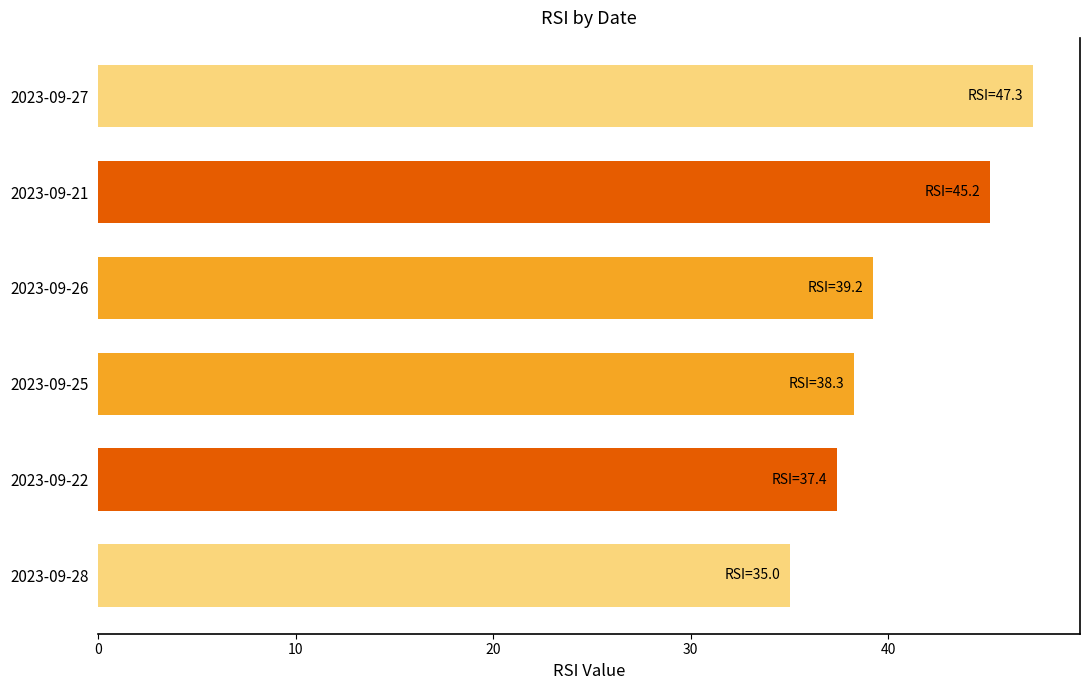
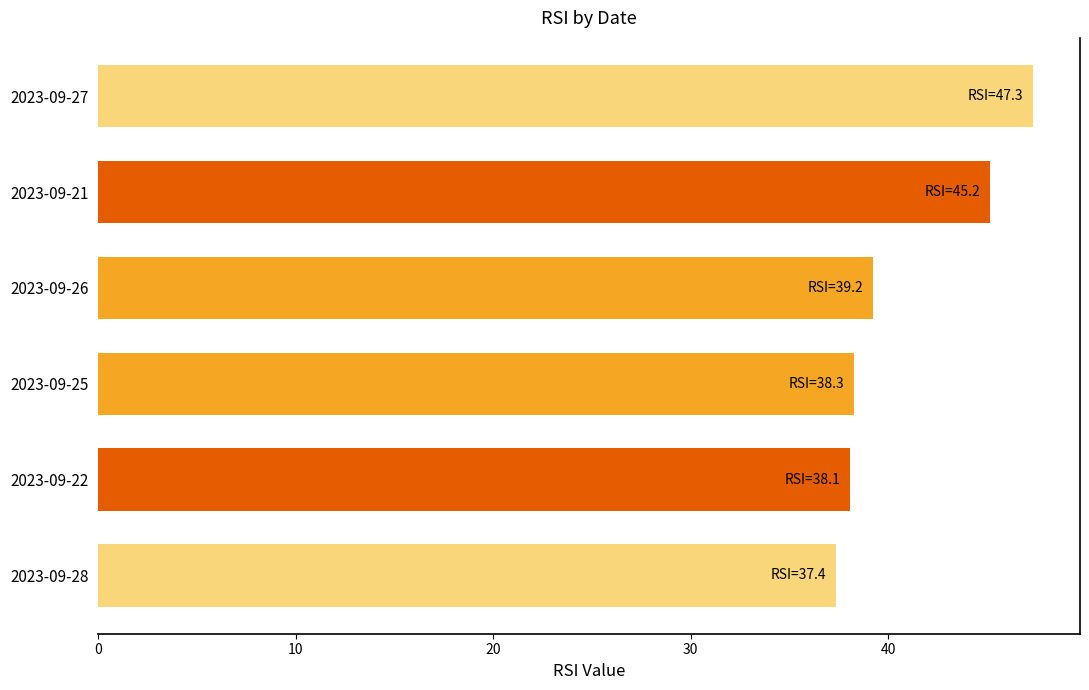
  {
    "2023-09-27": 47.3,
    "2023-09-21": 45.2,
    "2023-09-26": 39.2,
    "2023-09-25": 38.3,
-   "2023-09-22": 37.4,
-   "2023-09-28": 35.0
+   "2023-09-22": 38.1,
+   "2023-09-28": 37.4
  }
